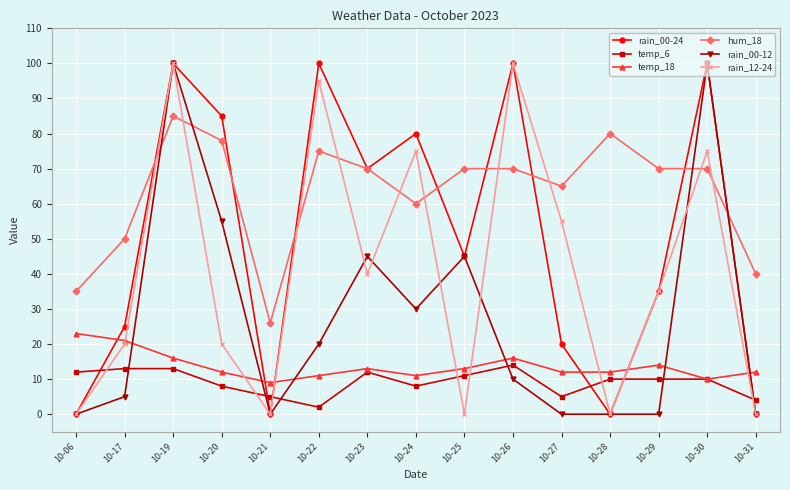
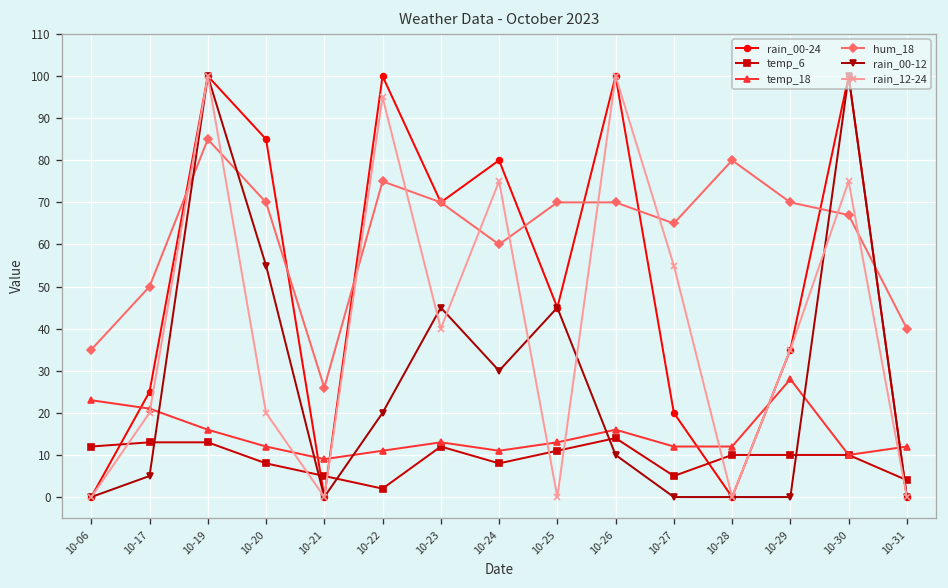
  {
    "temp_18": {
      "10-06": 23,
      "10-17": 21,
      "10-19": 16,
      "10-20": 12,
      "10-21": 9,
      "10-22": 11,
      "10-23": 13,
      "10-24": 11,
      "10-25": 13,
      "10-26": 16,
      "10-27": 12,
      "10-28": 12,
-     "10-29": 14,
+     "10-29": 28,
      "10-31": 12
    },
    "hum_18": {
      "10-06": 35,
      "10-17": 50,
      "10-19": 85,
-     "10-20": 78,
+     "10-20": 70,
      "10-21": 26,
      "10-22": 75,
      "10-24": 60,
      "10-25": 70,
      "10-26": 70,
      "10-27": 65,
      "10-28": 80,
      "10-29": 70,
-     "10-30": 70,
+     "10-30": 67,
      "10-31": 40
    },
    "rain_12-24": {
      "10-17": 20,
      "10-20": 20,
      "10-22": 95,
      "10-23": 40,
      "10-24": 75,
      "10-25": 0,
      "10-27": 55,
      "10-30": 75
    }
  }
